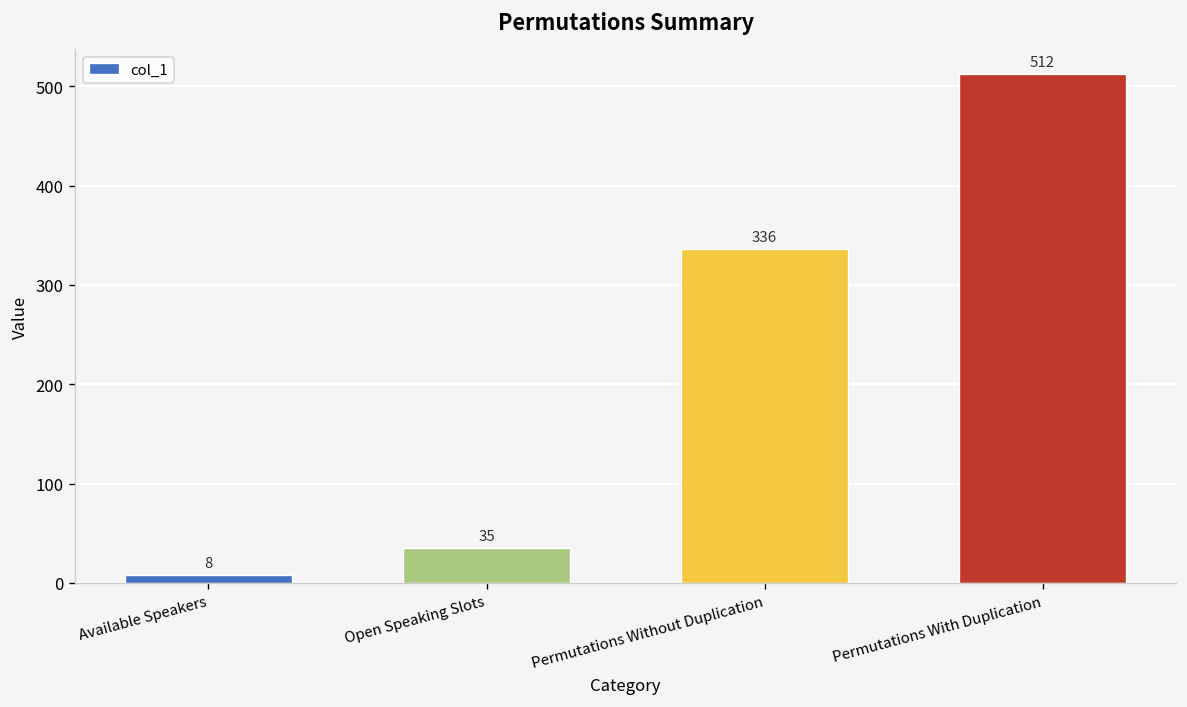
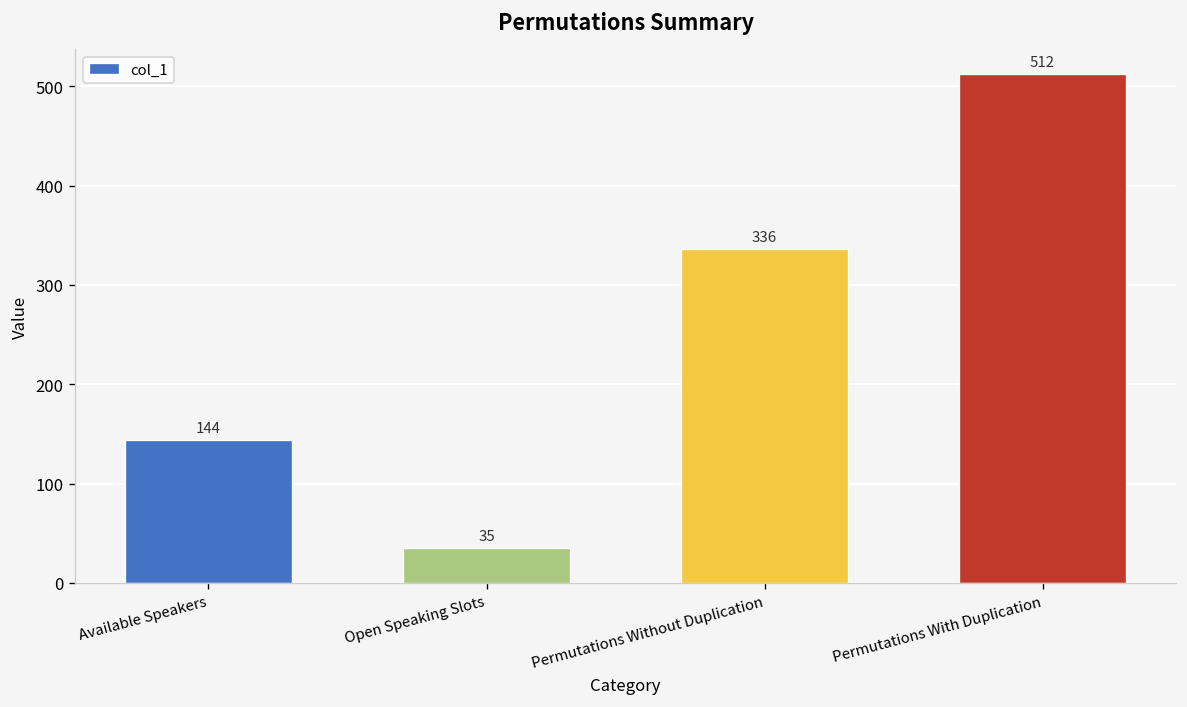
  {
-   "Available Speakers": 8,
+   "Available Speakers": 144,
    "Open Speaking Slots": 35,
    "Permutations Without Duplication": 336,
    "Permutations With Duplication": 512
  }
